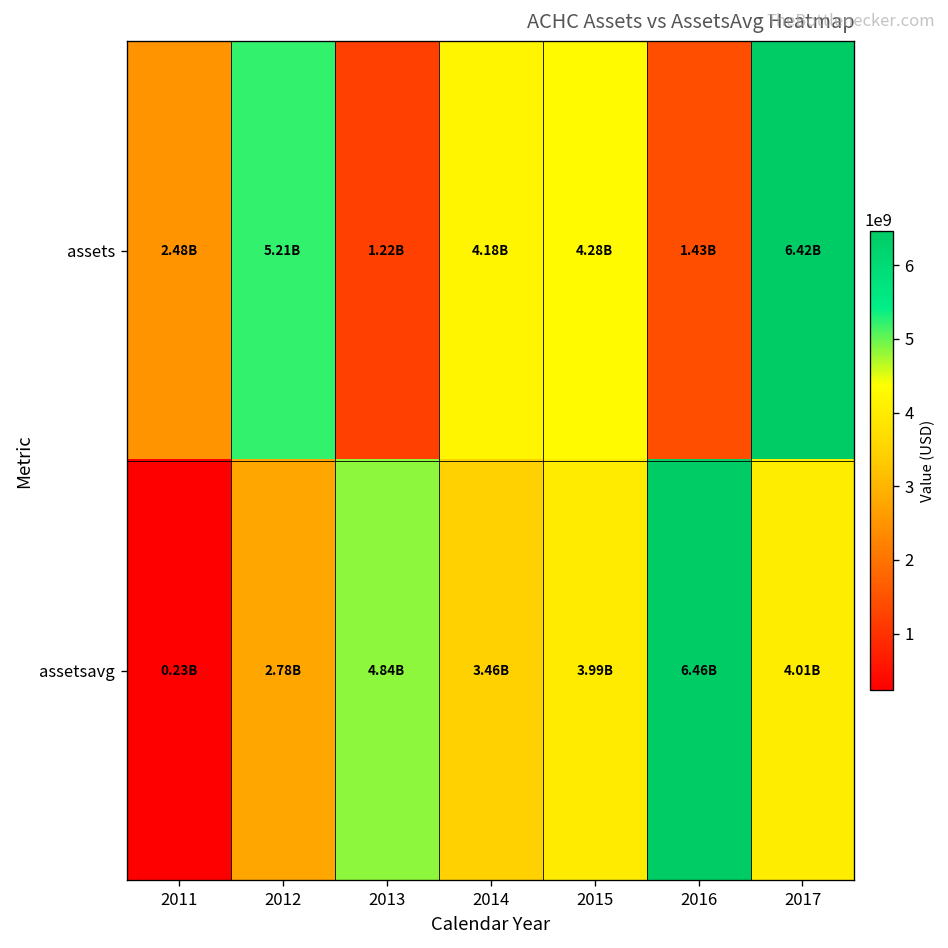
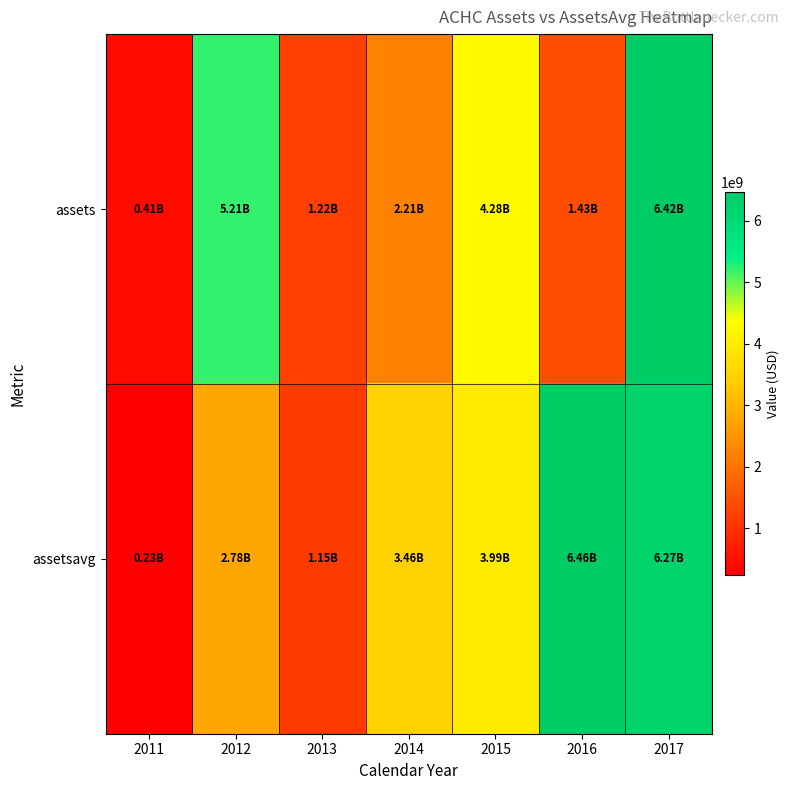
  {
    "assets": {
-     "2011": "2.48B",
+     "2011": "0.41B",
      "2012": "5.21B",
      "2013": "1.22B",
-     "2014": "4.18B",
+     "2014": "2.21B",
      "2015": "4.28B",
      "2016": "1.43B",
      "2017": "6.42B"
    },
    "assetsavg": {
      "2011": "0.23B",
      "2012": "2.78B",
-     "2013": "4.84B",
+     "2013": "1.15B",
      "2014": "3.46B",
      "2015": "3.99B",
      "2016": "6.46B",
-     "2017": "4.01B"
+     "2017": "6.27B"
    }
  }
